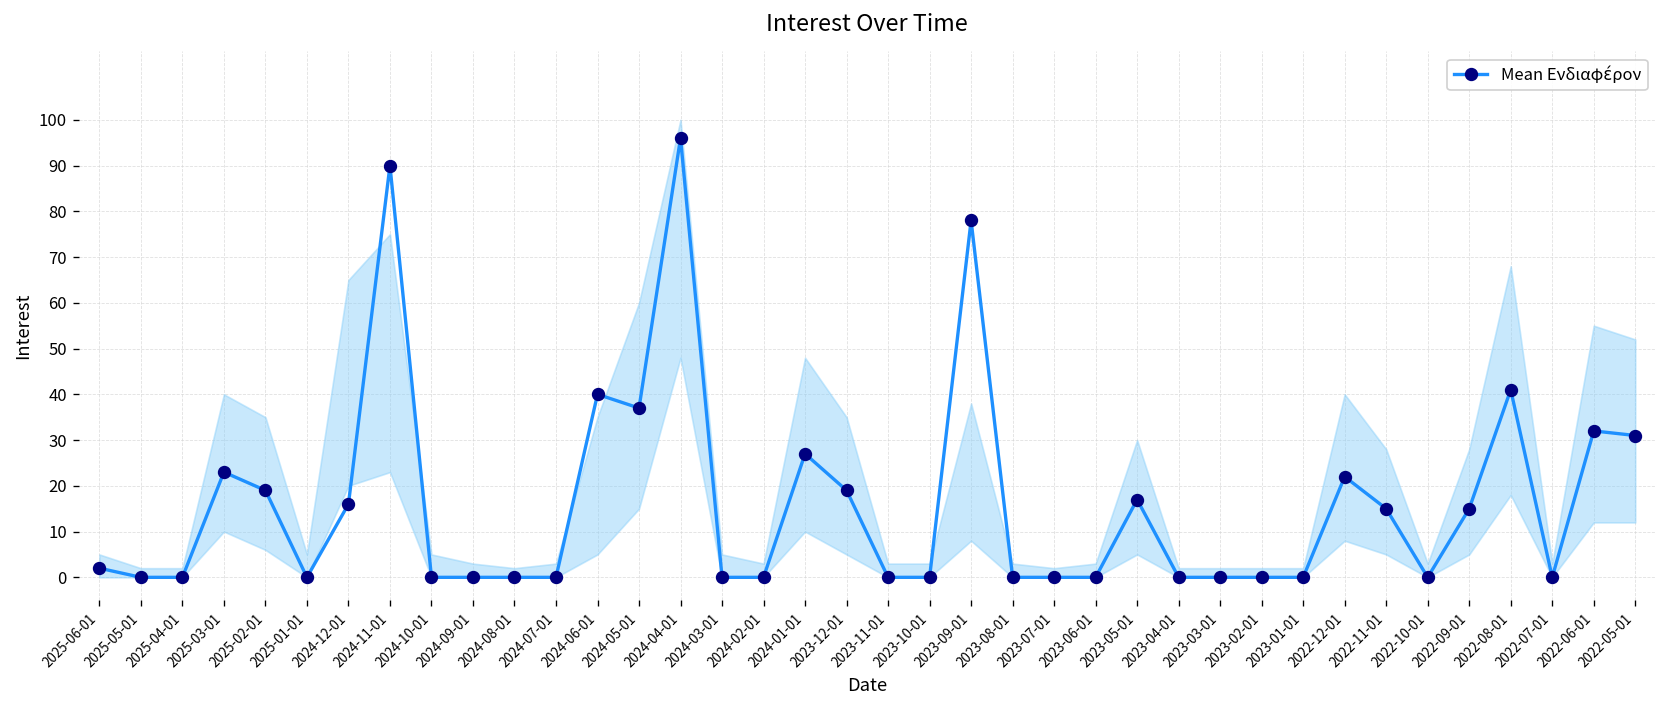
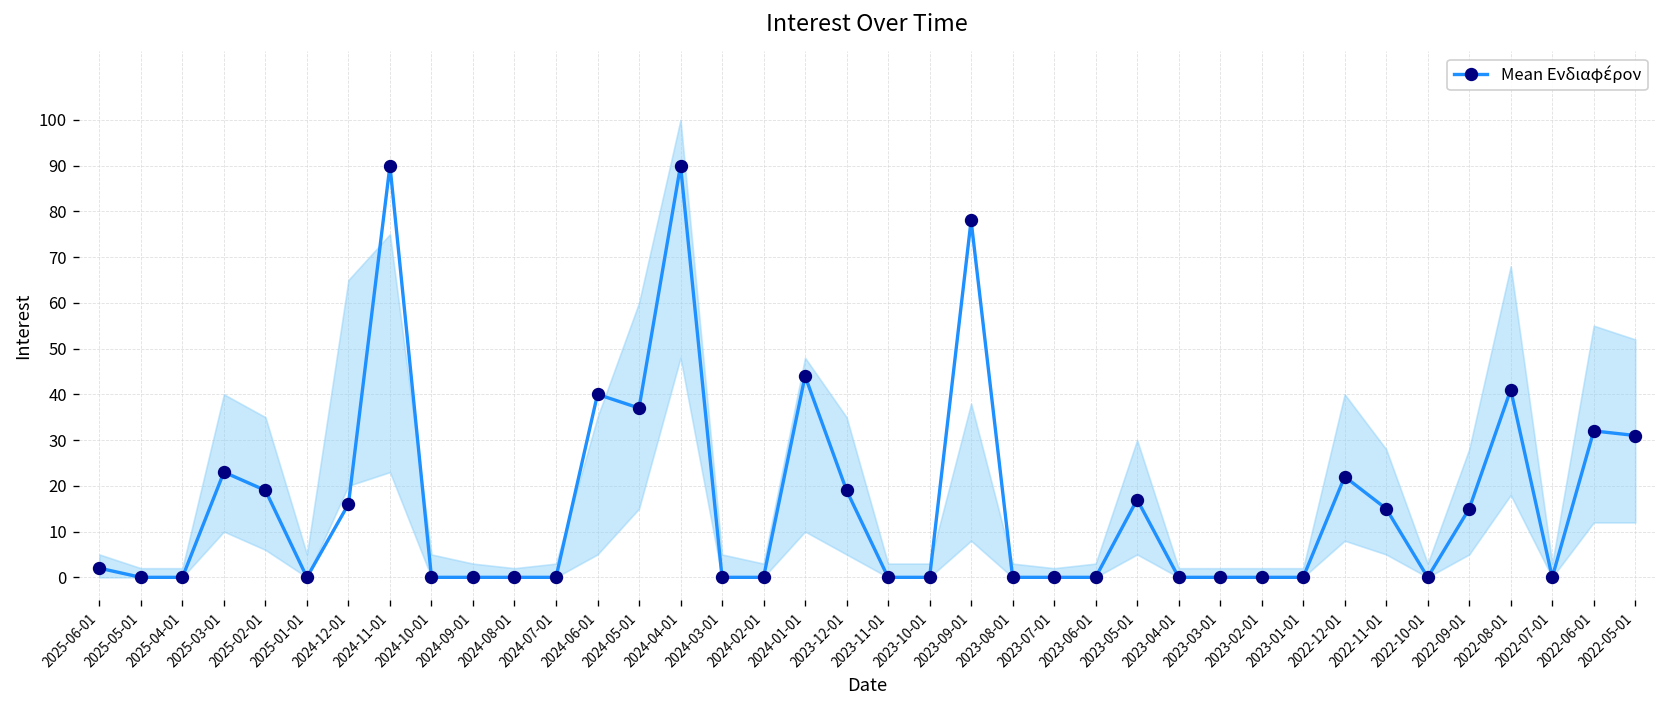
  {
    "Mean Eνδιαφέρον": {
      "2025-06-01": 2,
      "2025-05-01": 0,
      "2025-04-01": 0,
      "2025-03-01": 23,
      "2025-02-01": 19,
      "2025-01-01": 0,
      "2024-12-01": 16,
      "2024-11-01": 90,
      "2024-10-01": 0,
      "2024-09-01": 0,
      "2024-08-01": 0,
      "2024-07-01": 0,
      "2024-06-01": 40,
      "2024-05-01": 37,
-     "2024-04-01": 96,
+     "2024-04-01": 90,
      "2024-03-01": 0,
      "2024-02-01": 0,
-     "2024-01-01": 27,
+     "2024-01-01": 44,
      "2023-12-01": 19,
      "2023-11-01": 0,
      "2023-10-01": 0,
      "2023-09-01": 78,
      "2023-08-01": 0,
      "2023-07-01": 0,
      "2023-06-01": 0,
      "2023-05-01": 17,
      "2023-04-01": 0,
      "2023-03-01": 0,
      "2023-02-01": 0,
      "2023-01-01": 0,
      "2022-12-01": 22,
      "2022-11-01": 15,
      "2022-10-01": 0,
      "2022-09-01": 15,
      "2022-08-01": 41,
      "2022-07-01": 0,
      "2022-06-01": 32,
      "2022-05-01": 31
    }
  }
